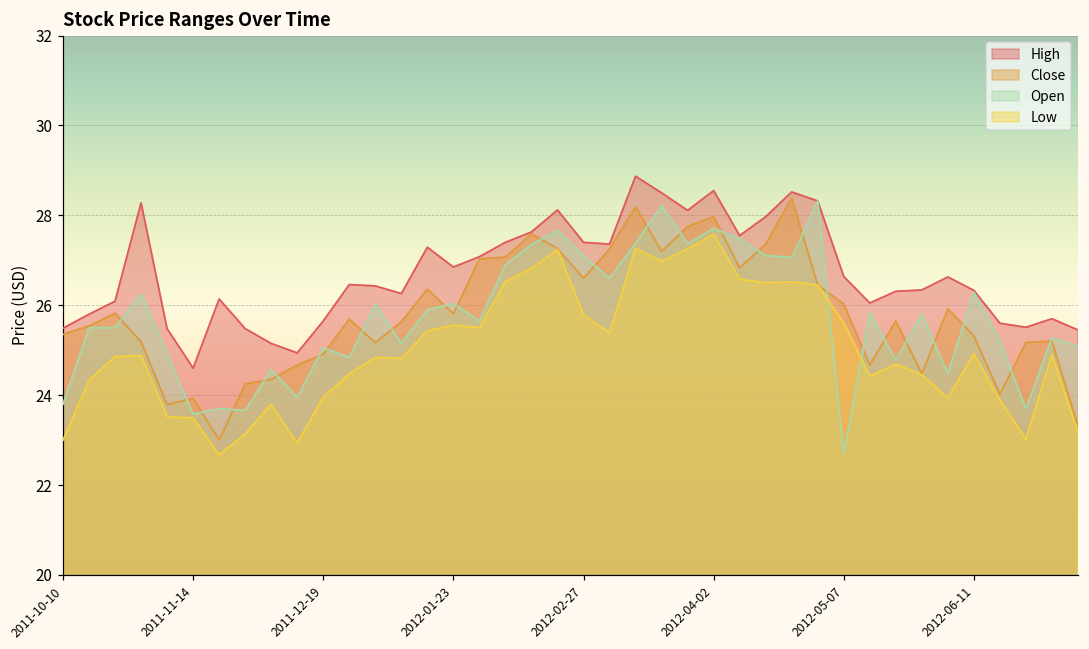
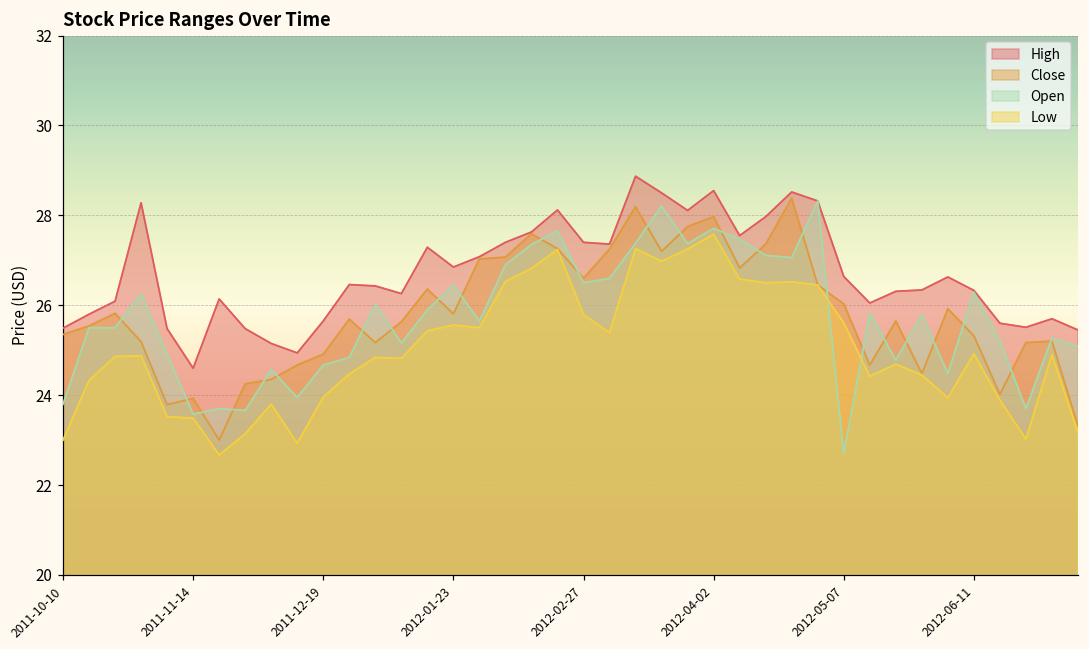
  {
    "Open": {
      "2011-10-10": 23.8,
      "2011-11-14": 23.6,
-     "2011-12-19": 25.1,
-     "2012-01-23": 26.0,
-     "2012-02-27": 27.1,
+     "2011-12-19": 24.7,
+     "2012-01-23": 26.5,
+     "2012-02-27": 26.5,
      "2012-04-02": 27.7,
      "2012-05-07": 22.7
    }
  }
